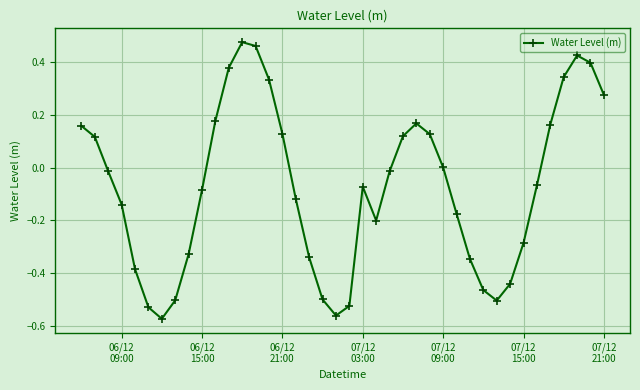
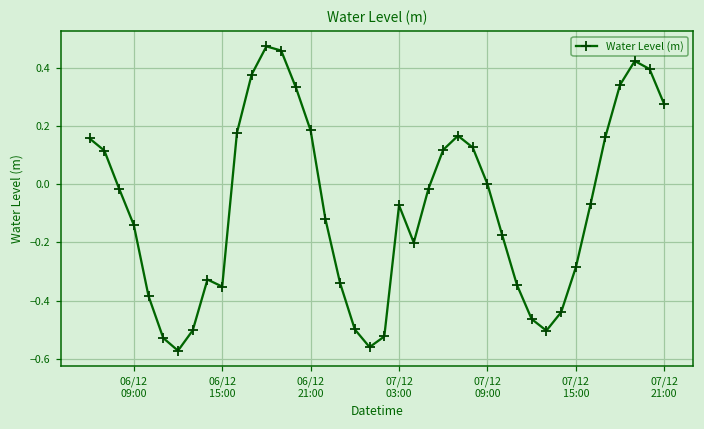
  {
    "06/12 09:00": -0.14,
-   "06/12 15:00": -0.08,
-   "06/12 21:00": 0.13,
+   "06/12 15:00": -0.35,
+   "06/12 21:00": 0.19,
    "07/12 03:00": -0.07,
    "07/12 09:00": 0.00,
    "07/12 15:00": -0.29,
    "07/12 21:00": 0.28
  }
